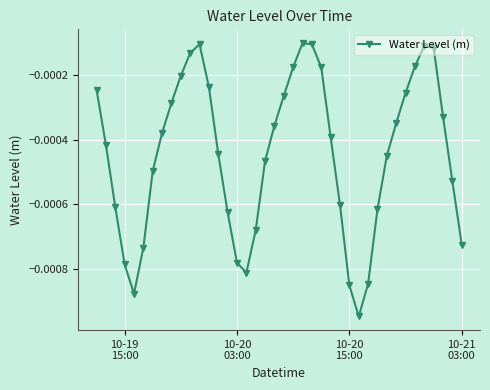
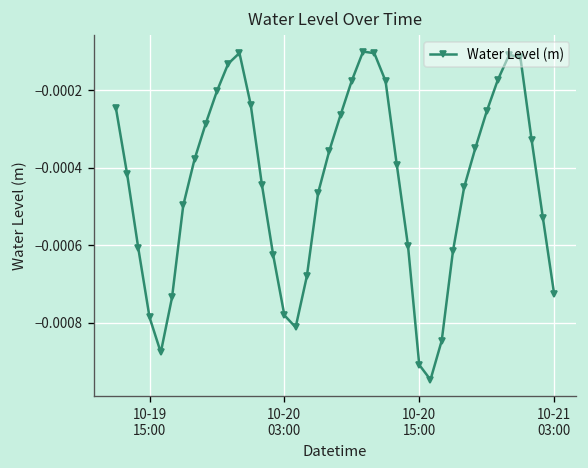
  {
    "10-19 15:00": -0.00079,
    "10-20 03:00": -0.00078,
-   "10-20 15:00": -0.00085,
+   "10-20 15:00": -0.00091,
    "10-21 03:00": -0.00072
  }
